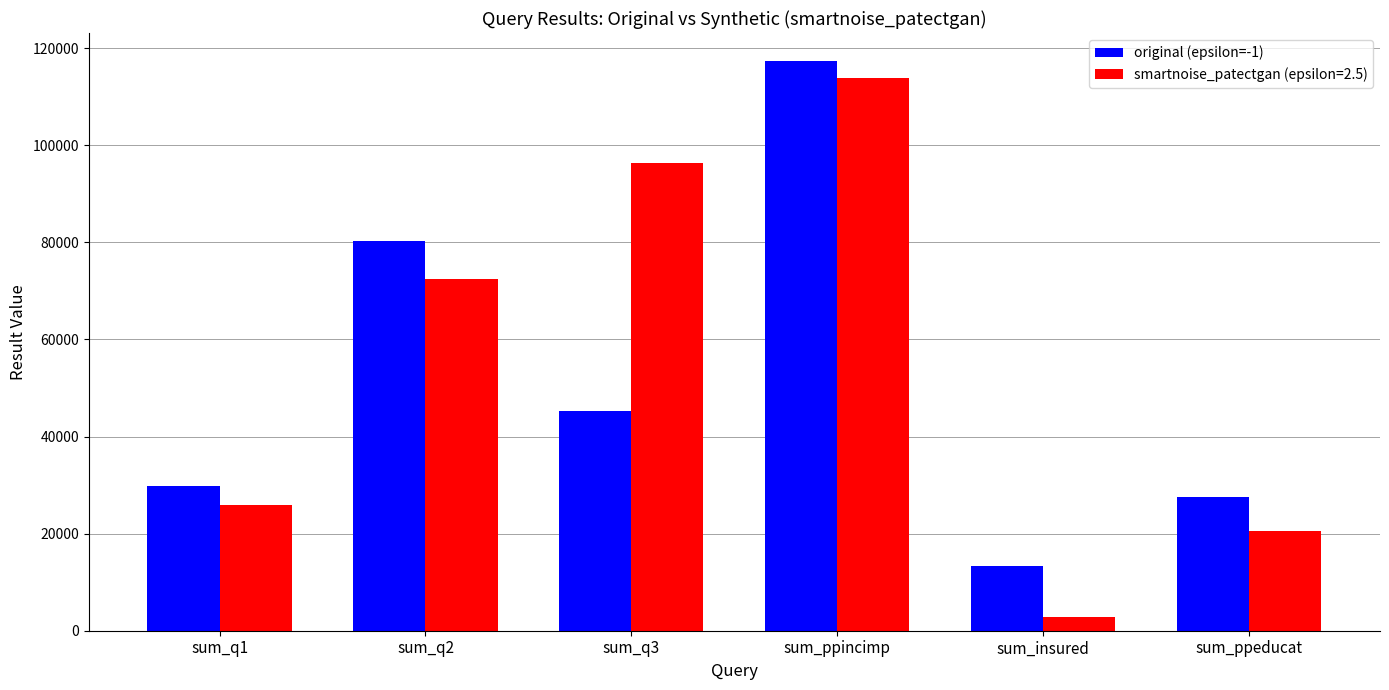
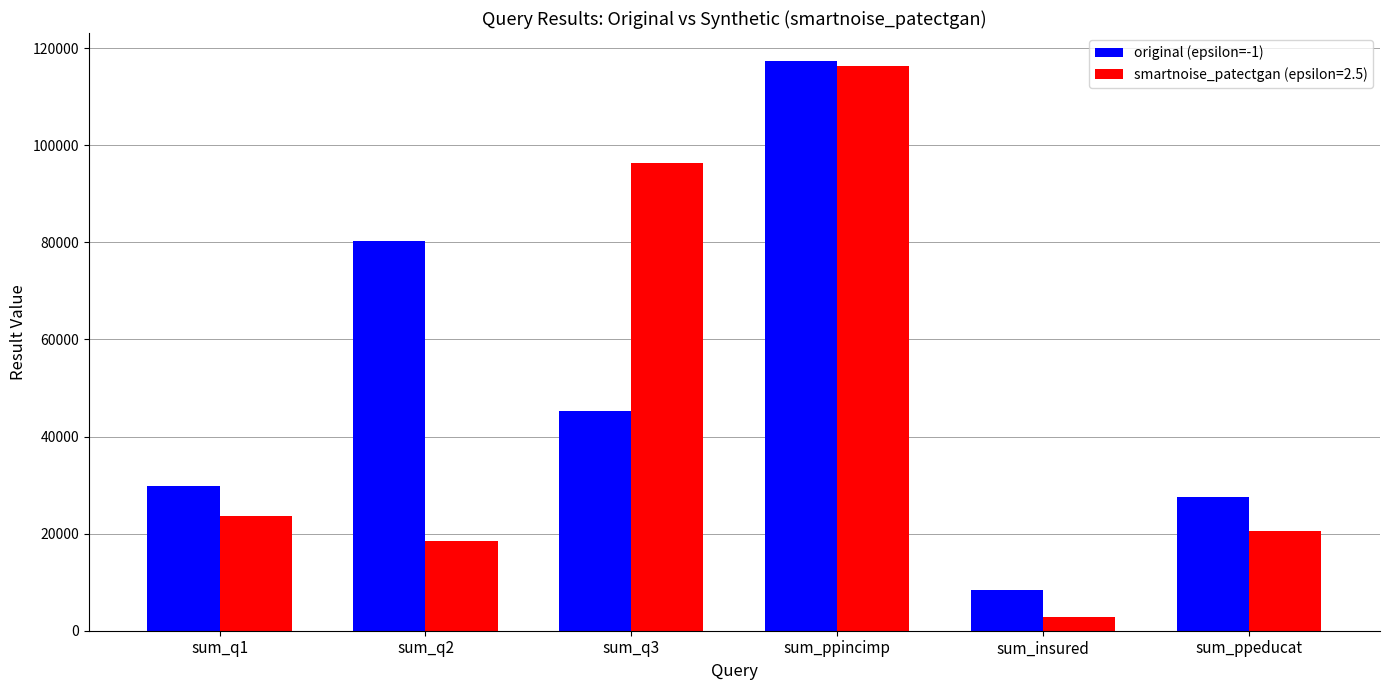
  {
    "original (epsilon=-1)": {
      "sum_q1": 30000,
      "sum_q2": 80000,
      "sum_q3": 45000,
      "sum_ppincimp": 117000,
-     "sum_insured": 13000,
+     "sum_insured": 8000,
      "sum_ppeducat": 28000
    },
    "smartnoise_patectgan (epsilon=2.5)": {
-     "sum_q1": 26000,
-     "sum_q2": 72000,
+     "sum_q1": 24000,
+     "sum_q2": 18000,
      "sum_q3": 96000,
-     "sum_ppincimp": 114000,
+     "sum_ppincimp": 116000,
      "sum_insured": 3000,
      "sum_ppeducat": 20000
    }
  }
